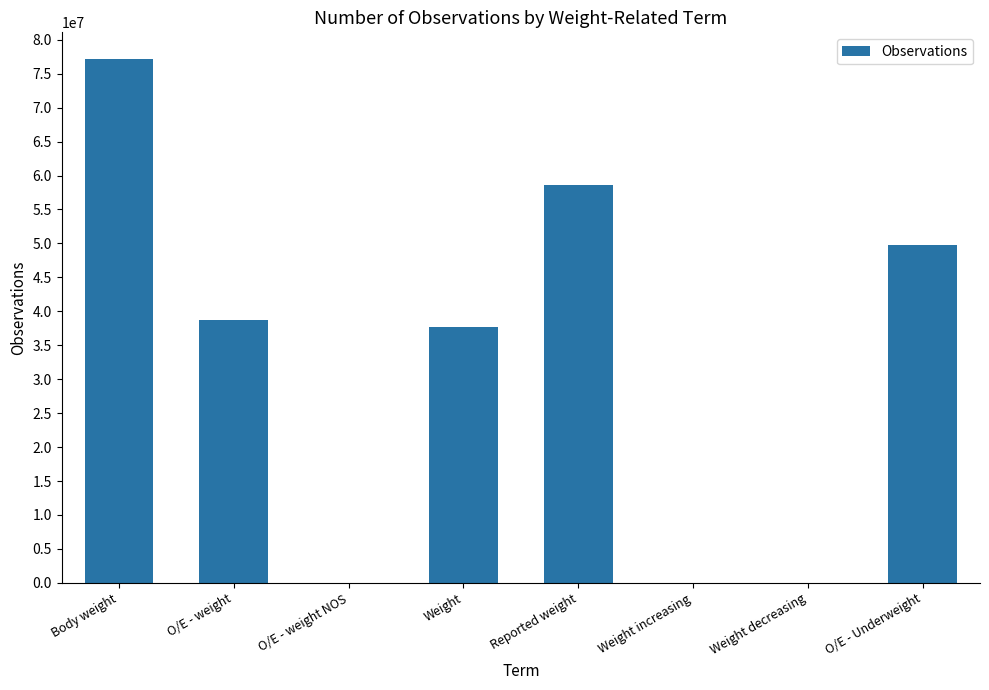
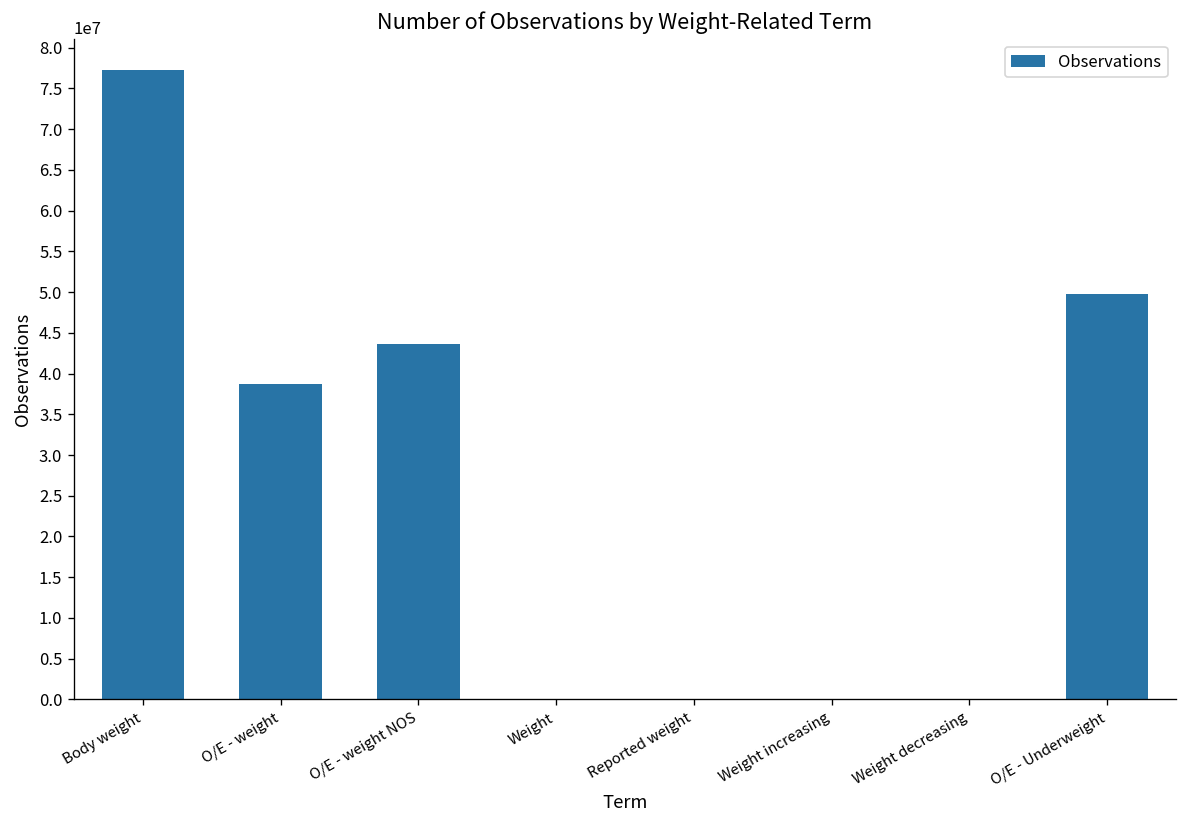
  {
    "Body weight": 77000000,
    "O/E - weight": 39000000,
-   "O/E - weight NOS": 0,
-   "Weight": 38000000,
-   "Reported weight": 59000000,
+   "O/E - weight NOS": 44000000,
+   "Weight": 0,
+   "Reported weight": 0,
    "O/E - Underweight": 50000000
  }
